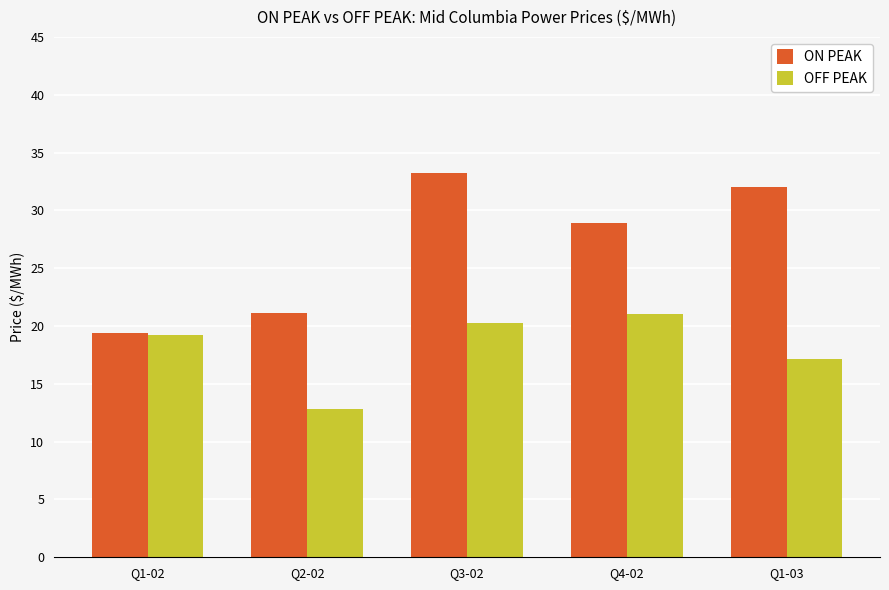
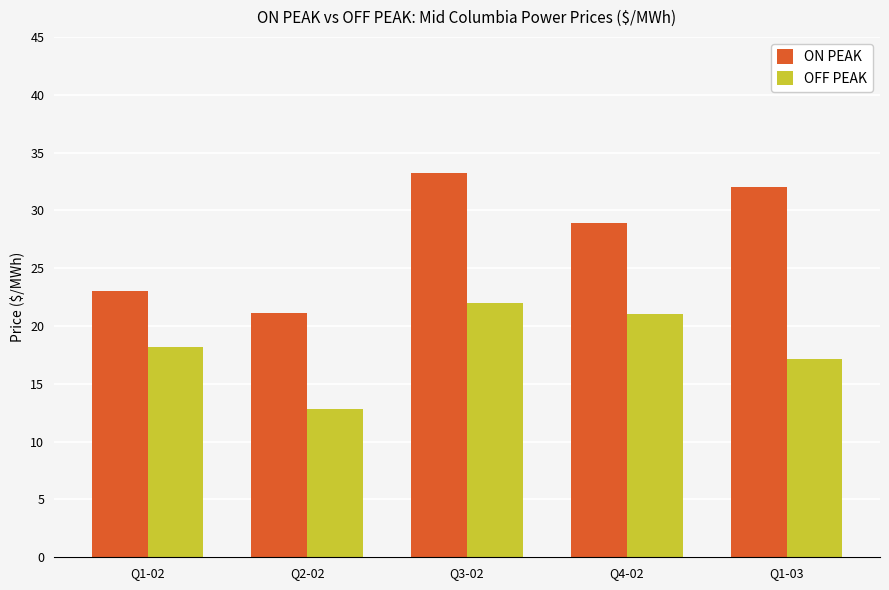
  {
    "ON PEAK": {
-     "Q1-02": 19.4,
+     "Q1-02": 23.0,
      "Q2-02": 21.2,
      "Q3-02": 33.3,
      "Q4-02": 28.9,
      "Q1-03": 32.0
    },
    "OFF PEAK": {
-     "Q1-02": 19.2,
+     "Q1-02": 18.2,
      "Q2-02": 12.8,
-     "Q3-02": 20.3,
+     "Q3-02": 22.0,
      "Q4-02": 21.0,
      "Q1-03": 17.2
    }
  }
